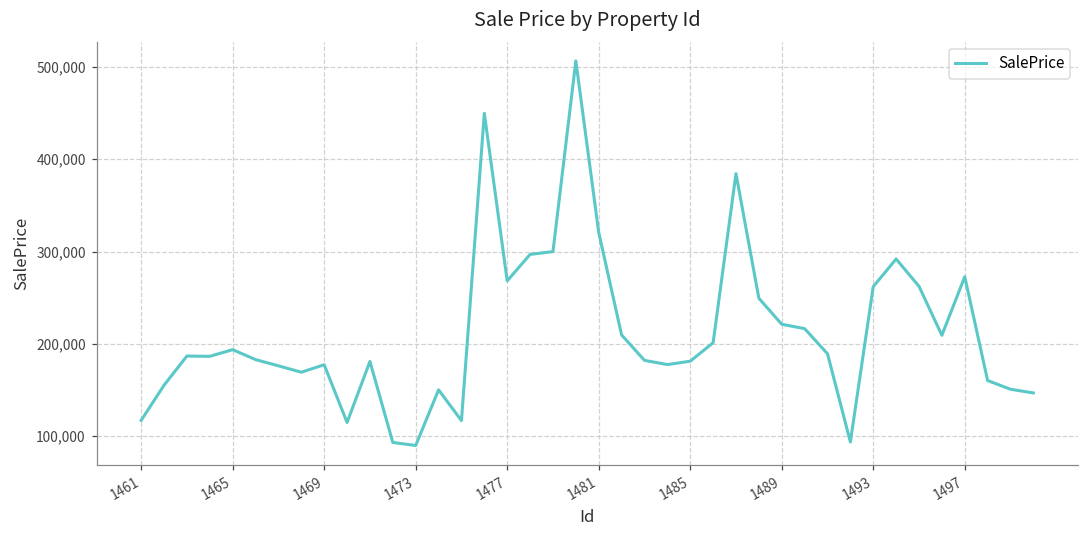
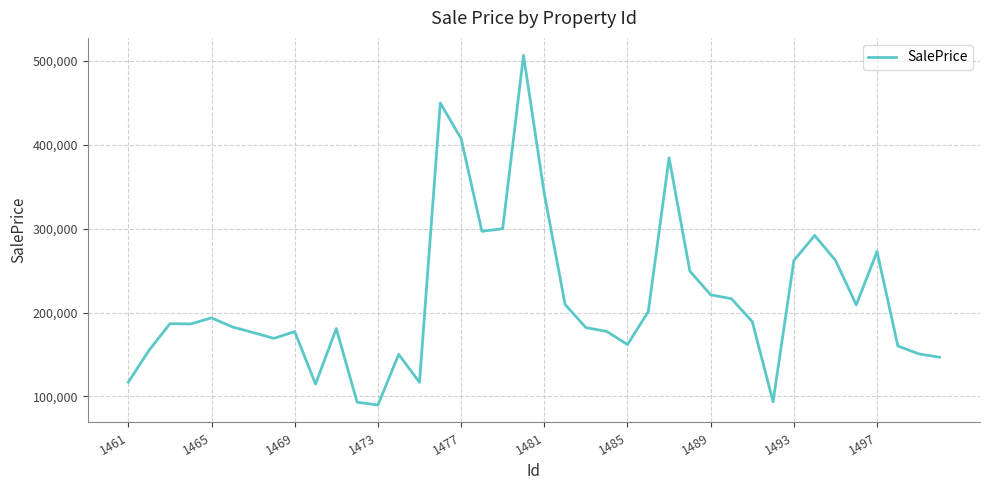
  {
    "1461": "120,000",
    "1465": "190,000",
    "1469": "180,000",
    "1473": "90,000",
-   "1477": "270,000",
-   "1481": "320,000",
-   "1485": "180,000",
+   "1477": "410,000",
+   "1481": "340,000",
+   "1485": "160,000",
    "1489": "220,000",
    "1493": "260,000",
    "1497": "270,000"
  }
